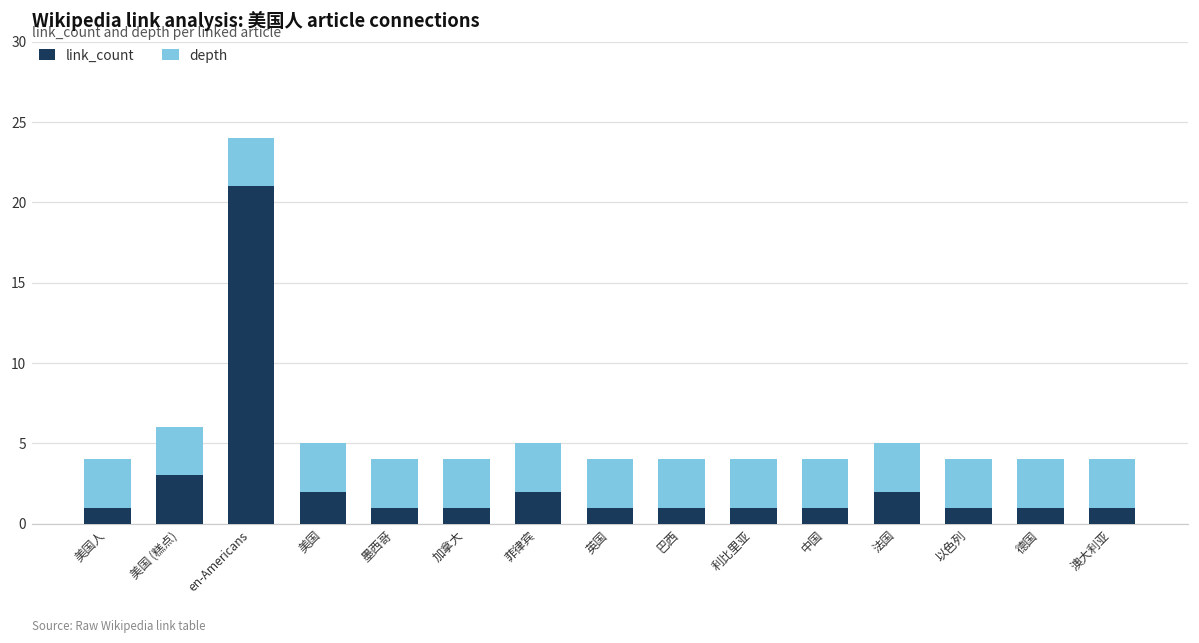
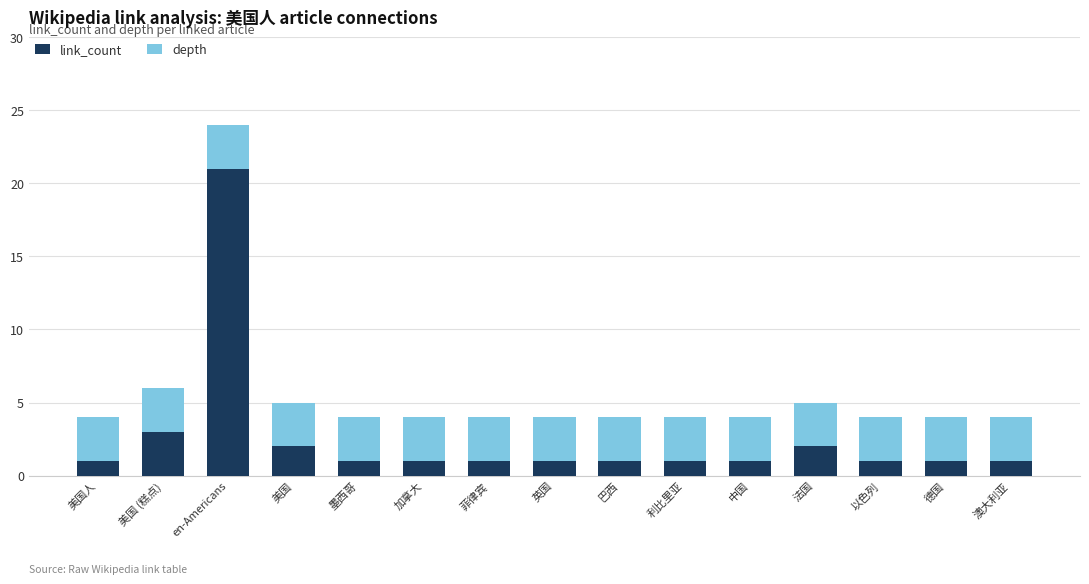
  {
    "link_count": {
      "美国人": 1,
      "美国 (糕点)": 3,
      "en-Americans": 21,
      "美国": 2,
      "墨西哥": 1,
      "加拿大": 1,
-     "菲律宾": 2,
+     "菲律宾": 1,
      "英国": 1,
      "巴西": 1,
      "利比里亚": 1,
      "中国": 1,
      "法国": 2,
      "以色列": 1,
      "德国": 1,
      "澳大利亚": 1
    },
    "depth": {
      "美国人": 3,
      "美国 (糕点)": 3,
      "en-Americans": 3,
      "美国": 3,
      "墨西哥": 3,
      "加拿大": 3,
      "菲律宾": 3,
      "英国": 3,
      "巴西": 3,
      "利比里亚": 3,
      "中国": 3,
      "法国": 3,
      "以色列": 3,
      "德国": 3,
      "澳大利亚": 3
    }
  }
